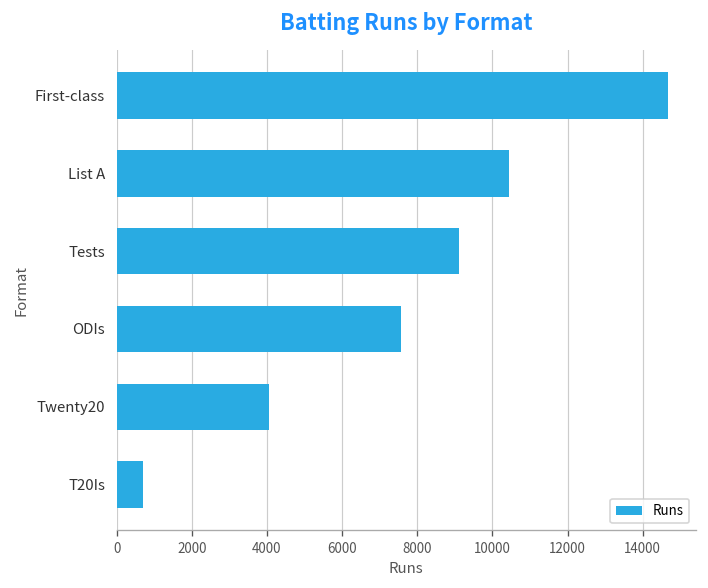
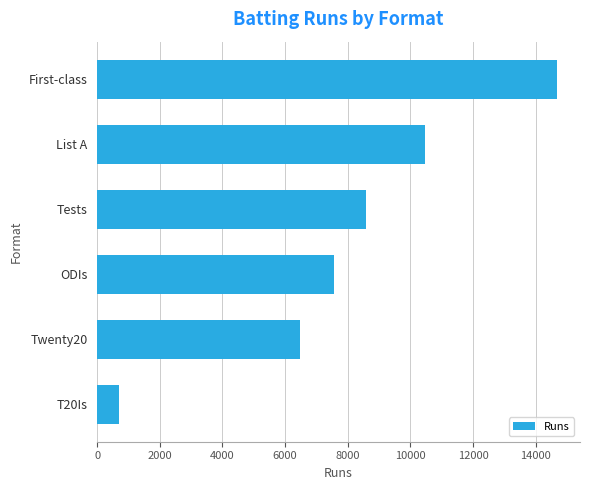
  {
    "First-class": 14700,
    "List A": 10500,
-   "Tests": 9100,
+   "Tests": 8600,
    "ODIs": 7600,
-   "Twenty20": 4100,
+   "Twenty20": 6500,
    "T20Is": 700
  }
